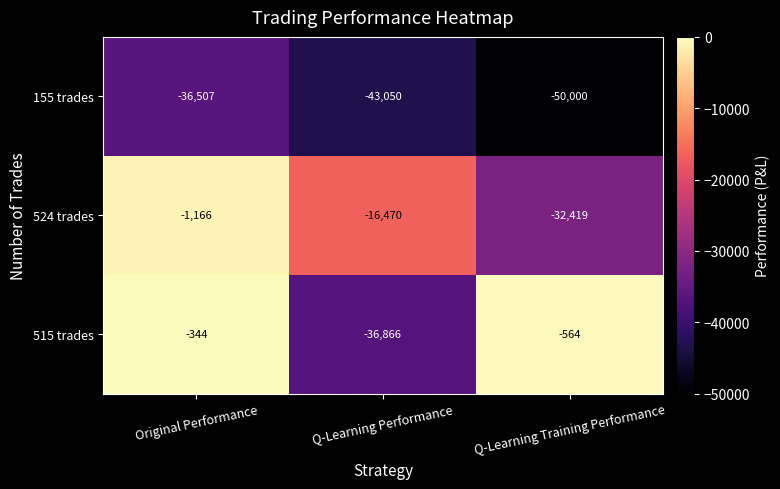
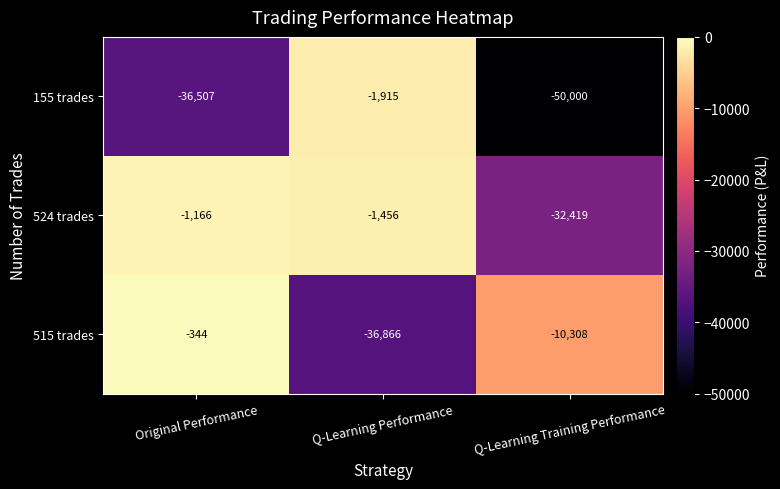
  {
    "155 trades": {
      "Original Performance": "-36,507",
-     "Q-Learning Performance": "-43,050",
+     "Q-Learning Performance": "-1,915",
      "Q-Learning Training Performance": "-50,000"
    },
    "524 trades": {
      "Original Performance": "-1,166",
-     "Q-Learning Performance": "-16,470",
+     "Q-Learning Performance": "-1,456",
      "Q-Learning Training Performance": "-32,419"
    },
    "515 trades": {
      "Original Performance": "-344",
      "Q-Learning Performance": "-36,866",
-     "Q-Learning Training Performance": "-564"
+     "Q-Learning Training Performance": "-10,308"
    }
  }
